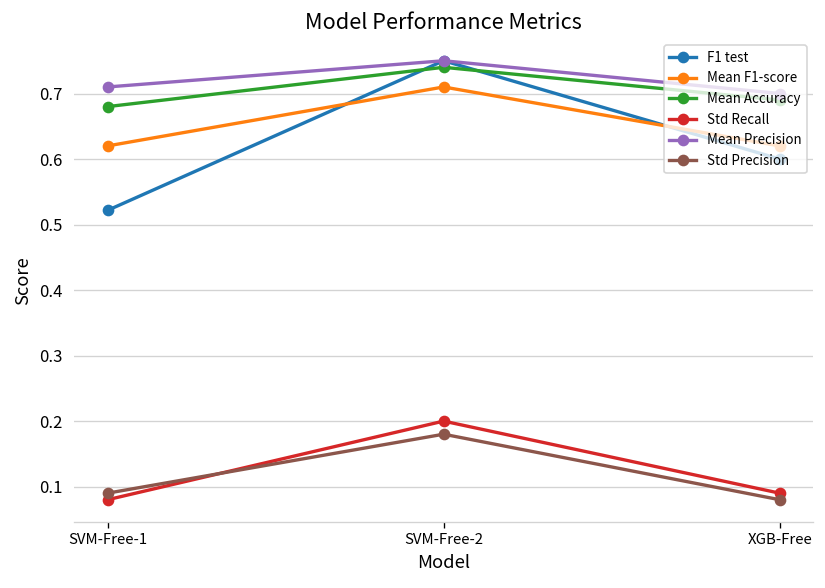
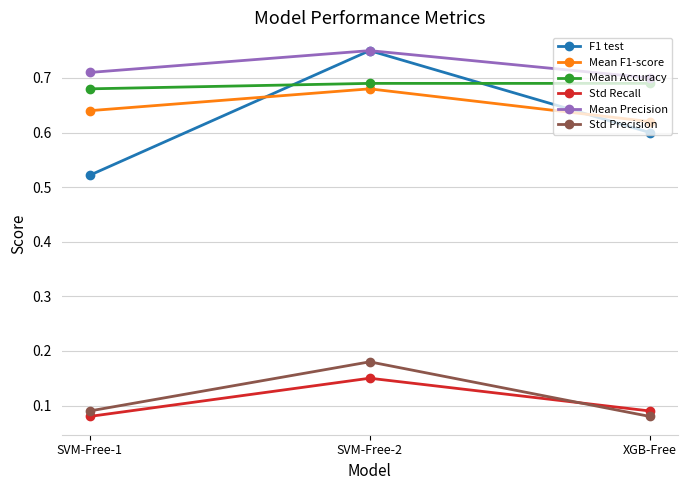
  {
    "F1 test": {
      "SVM-Free-1": 0.52
    },
    "Mean F1-score": {
-     "SVM-Free-1": 0.62,
-     "SVM-Free-2": 0.71
+     "SVM-Free-1": 0.64,
+     "SVM-Free-2": 0.68
    },
    "Mean Accuracy": {
      "SVM-Free-1": 0.68,
-     "SVM-Free-2": 0.74
+     "SVM-Free-2": 0.69
    },
    "Std Recall": {
      "SVM-Free-1": 0.08,
-     "SVM-Free-2": 0.20,
+     "SVM-Free-2": 0.15,
      "XGB-Free": 0.09
    },
    "Mean Precision": {
      "SVM-Free-1": 0.71
    },
    "Std Precision": {
      "SVM-Free-1": 0.09,
      "SVM-Free-2": 0.18,
      "XGB-Free": 0.08
    }
  }
